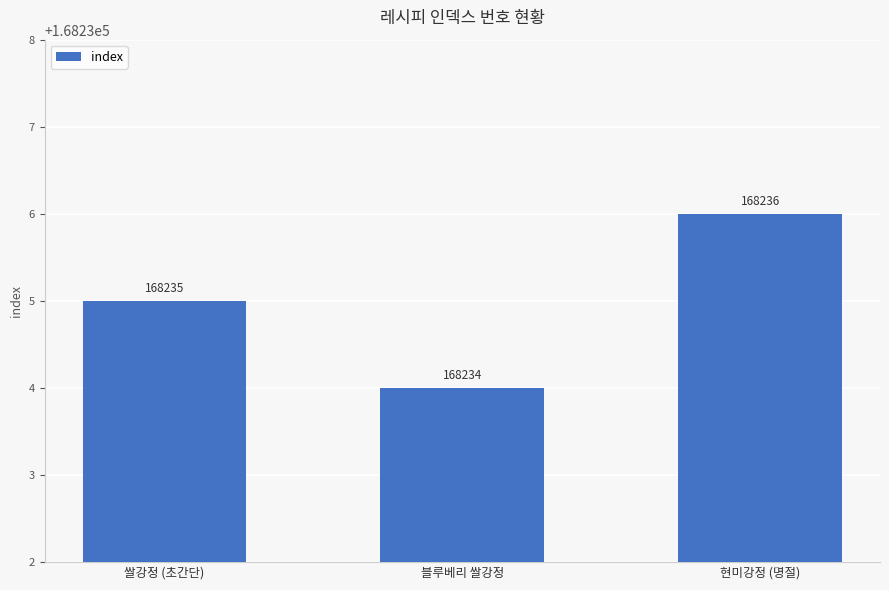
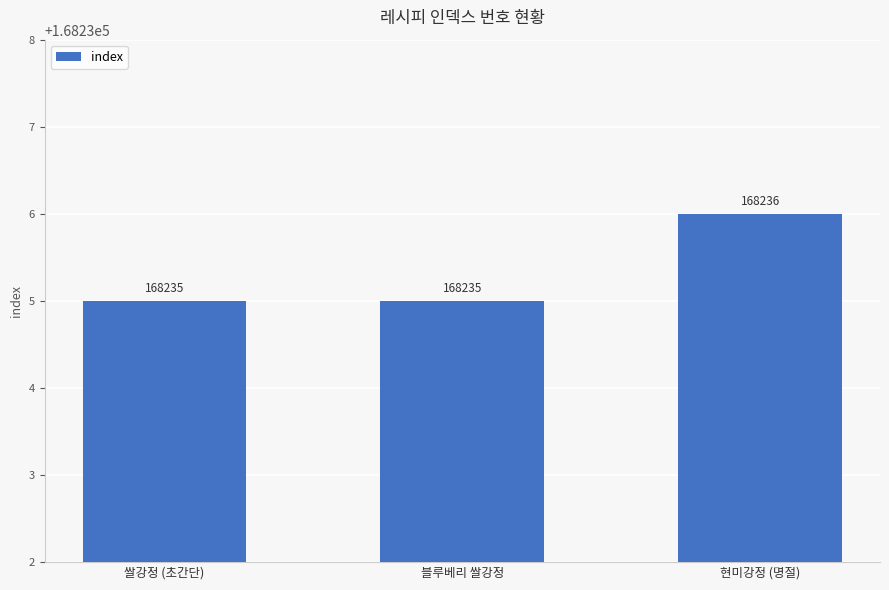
  {
    "쌀강정 (초간단)": 168235,
-   "블루베리 쌀강정": 168234,
+   "블루베리 쌀강정": 168235,
    "현미강정 (명절)": 168236
  }
